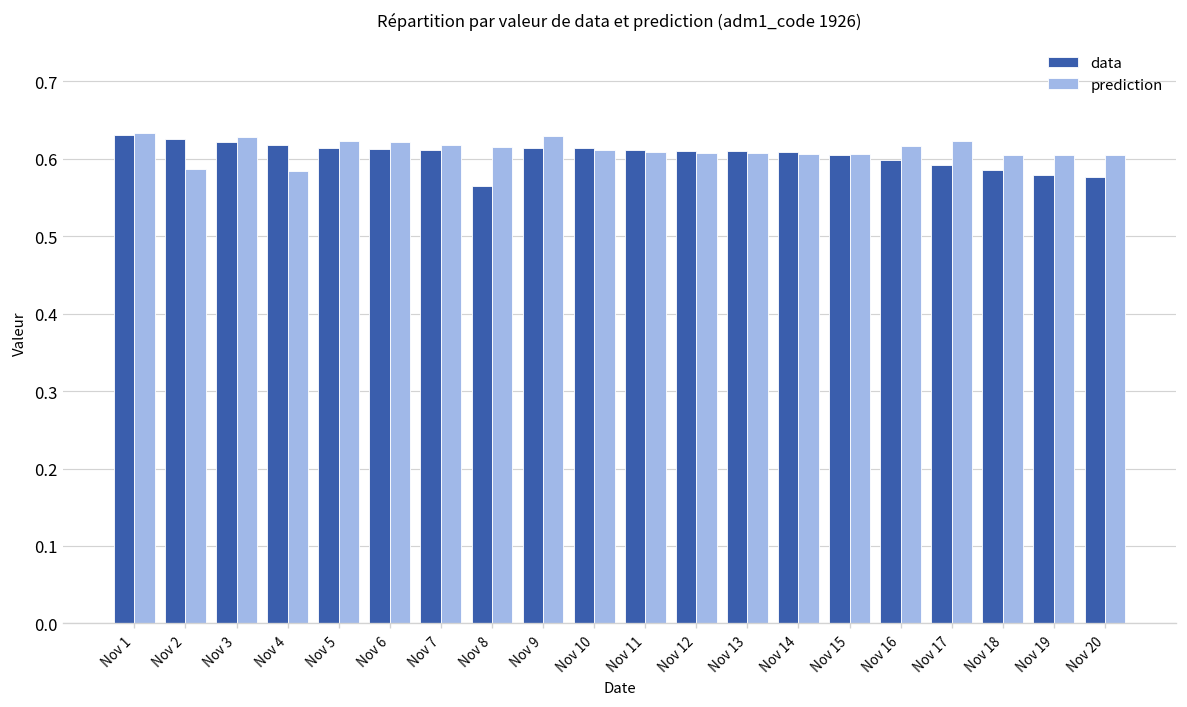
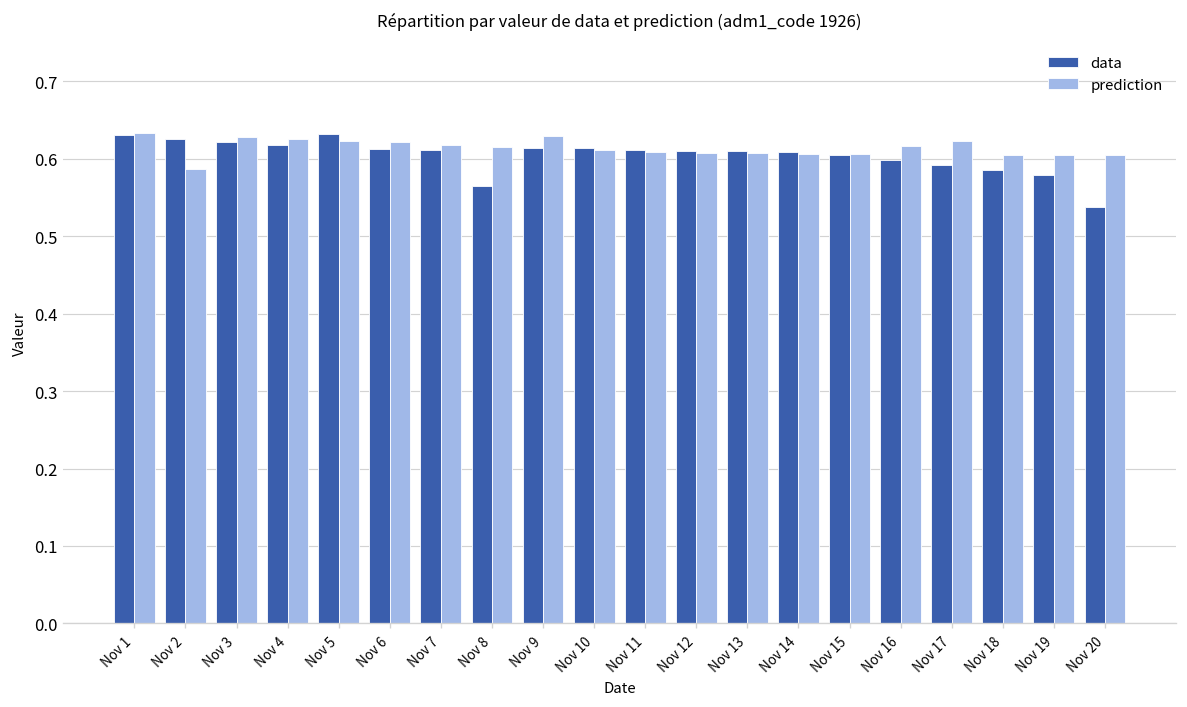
  {
    "data": {
      "Nov 1": 0.63,
      "Nov 2": 0.63,
      "Nov 3": 0.62,
      "Nov 4": 0.62,
-     "Nov 5": 0.61,
+     "Nov 5": 0.63,
      "Nov 6": 0.61,
      "Nov 7": 0.61,
      "Nov 8": 0.56,
      "Nov 9": 0.61,
      "Nov 10": 0.61,
      "Nov 11": 0.61,
      "Nov 12": 0.61,
      "Nov 13": 0.61,
      "Nov 14": 0.61,
      "Nov 15": 0.60,
      "Nov 16": 0.60,
      "Nov 17": 0.59,
      "Nov 18": 0.59,
      "Nov 19": 0.58,
-     "Nov 20": 0.58
+     "Nov 20": 0.54
    },
    "prediction": {
      "Nov 1": 0.63,
      "Nov 2": 0.59,
      "Nov 3": 0.63,
-     "Nov 4": 0.58,
+     "Nov 4": 0.63,
      "Nov 5": 0.62,
      "Nov 6": 0.62,
      "Nov 7": 0.62,
      "Nov 8": 0.61,
      "Nov 9": 0.63,
      "Nov 10": 0.61,
      "Nov 11": 0.61,
      "Nov 12": 0.61,
      "Nov 13": 0.61,
      "Nov 14": 0.61,
      "Nov 15": 0.61,
      "Nov 16": 0.62,
      "Nov 17": 0.62,
      "Nov 18": 0.60,
      "Nov 19": 0.61,
      "Nov 20": 0.61
    }
  }
